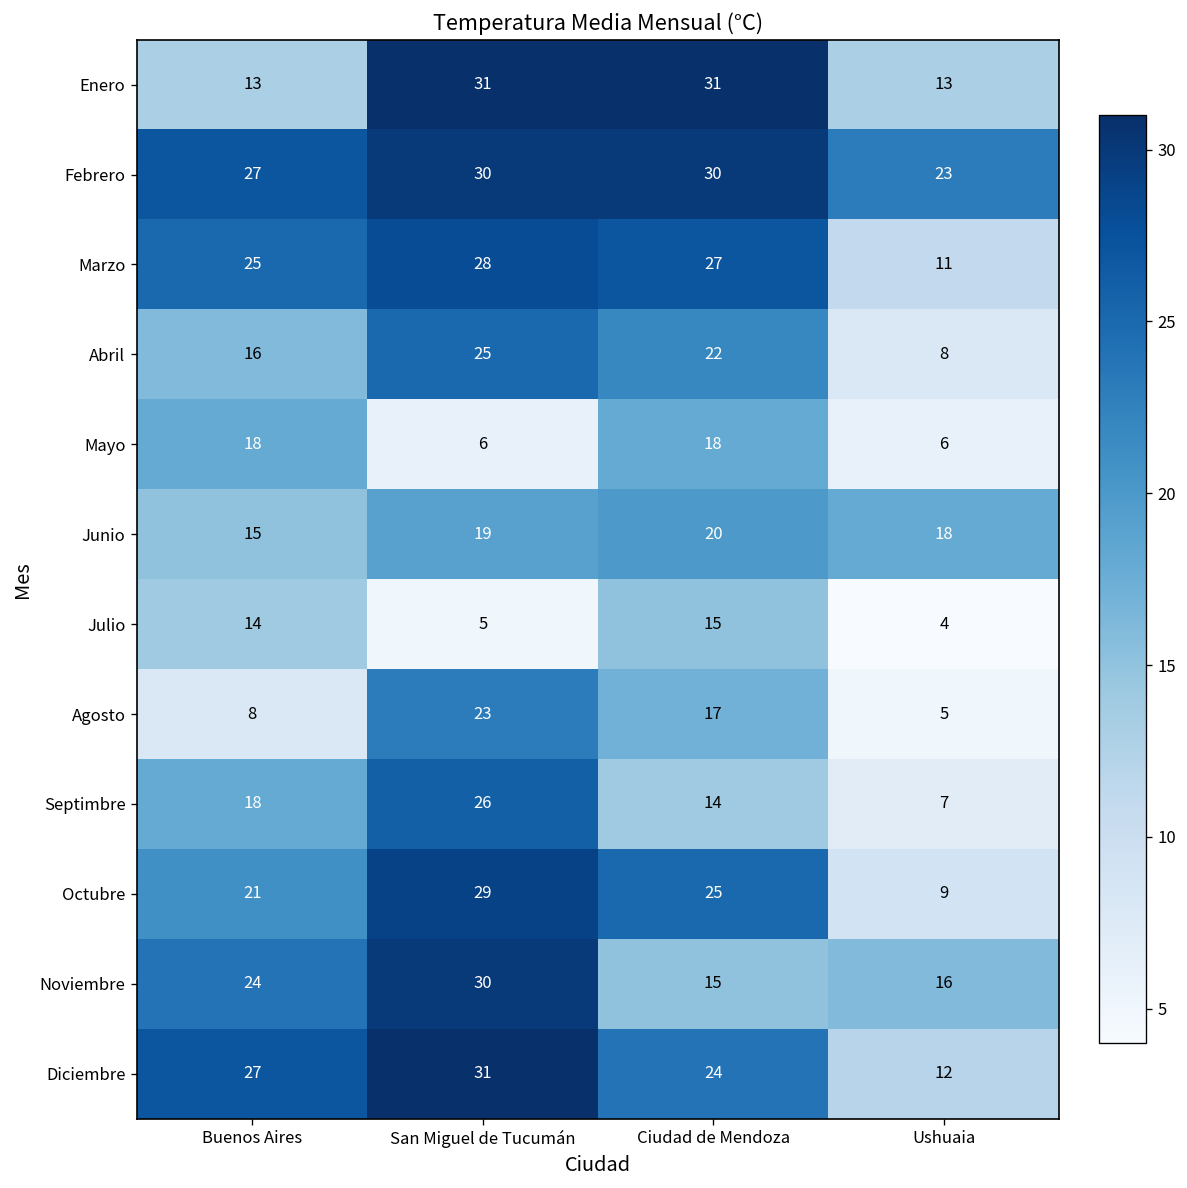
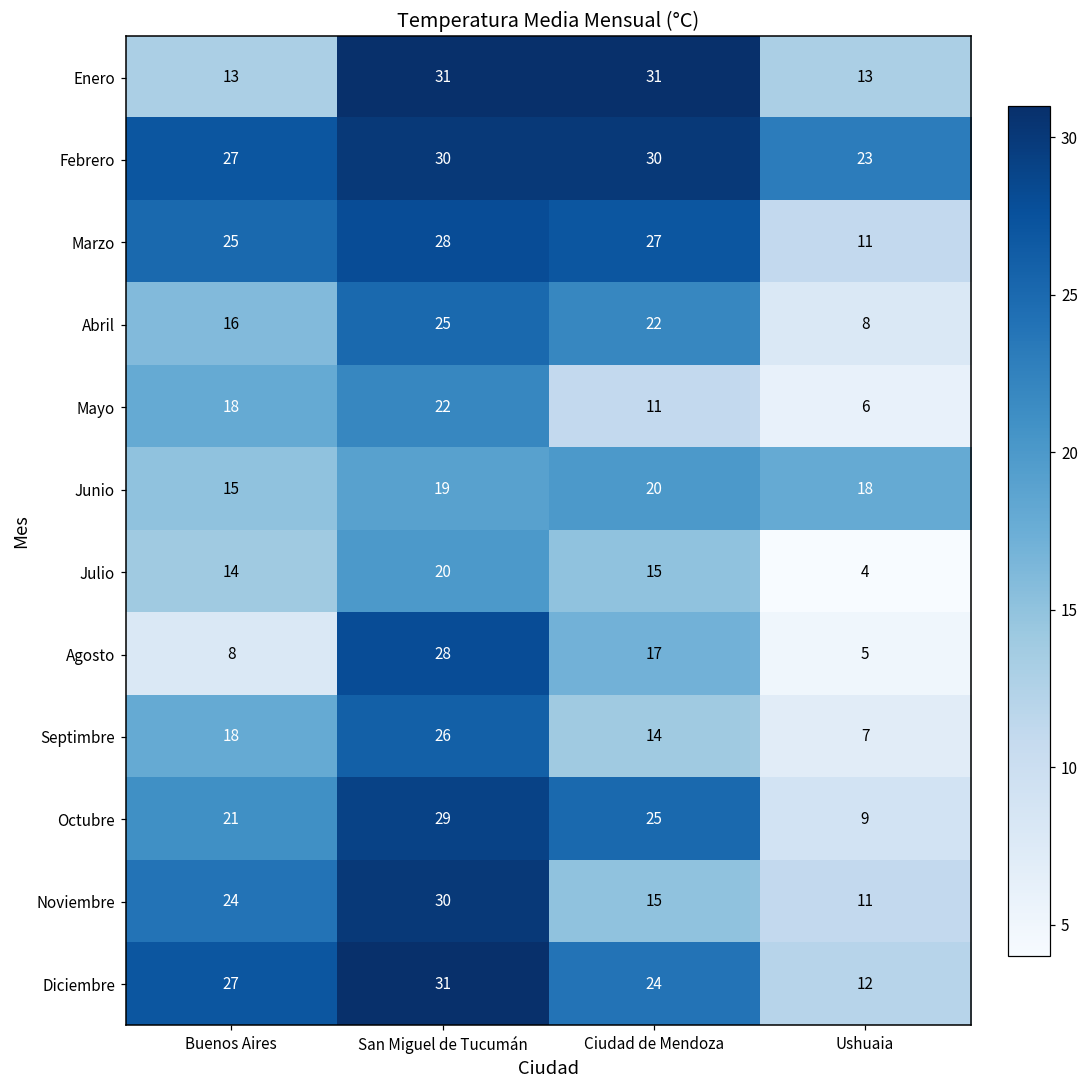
  {
    "Enero": {
      "Buenos Aires": 13,
      "San Miguel de Tucumán": 31,
      "Ciudad de Mendoza": 31,
      "Ushuaia": 13
    },
    "Febrero": {
      "Buenos Aires": 27,
      "San Miguel de Tucumán": 30,
      "Ciudad de Mendoza": 30,
      "Ushuaia": 23
    },
    "Marzo": {
      "Buenos Aires": 25,
      "San Miguel de Tucumán": 28,
      "Ciudad de Mendoza": 27,
      "Ushuaia": 11
    },
    "Abril": {
      "Buenos Aires": 16,
      "San Miguel de Tucumán": 25,
      "Ciudad de Mendoza": 22,
      "Ushuaia": 8
    },
    "Mayo": {
      "Buenos Aires": 18,
-     "San Miguel de Tucumán": 6,
-     "Ciudad de Mendoza": 18,
+     "San Miguel de Tucumán": 22,
+     "Ciudad de Mendoza": 11,
      "Ushuaia": 6
    },
    "Junio": {
      "Buenos Aires": 15,
      "San Miguel de Tucumán": 19,
      "Ciudad de Mendoza": 20,
      "Ushuaia": 18
    },
    "Julio": {
      "Buenos Aires": 14,
-     "San Miguel de Tucumán": 5,
+     "San Miguel de Tucumán": 20,
      "Ciudad de Mendoza": 15,
      "Ushuaia": 4
    },
    "Agosto": {
      "Buenos Aires": 8,
-     "San Miguel de Tucumán": 23,
+     "San Miguel de Tucumán": 28,
      "Ciudad de Mendoza": 17,
      "Ushuaia": 5
    },
    "Septimbre": {
      "Buenos Aires": 18,
      "San Miguel de Tucumán": 26,
      "Ciudad de Mendoza": 14,
      "Ushuaia": 7
    },
    "Octubre": {
      "Buenos Aires": 21,
      "San Miguel de Tucumán": 29,
      "Ciudad de Mendoza": 25,
      "Ushuaia": 9
    },
    "Noviembre": {
      "Buenos Aires": 24,
      "San Miguel de Tucumán": 30,
      "Ciudad de Mendoza": 15,
-     "Ushuaia": 16
+     "Ushuaia": 11
    },
    "Diciembre": {
      "Buenos Aires": 27,
      "San Miguel de Tucumán": 31,
      "Ciudad de Mendoza": 24,
      "Ushuaia": 12
    }
  }
